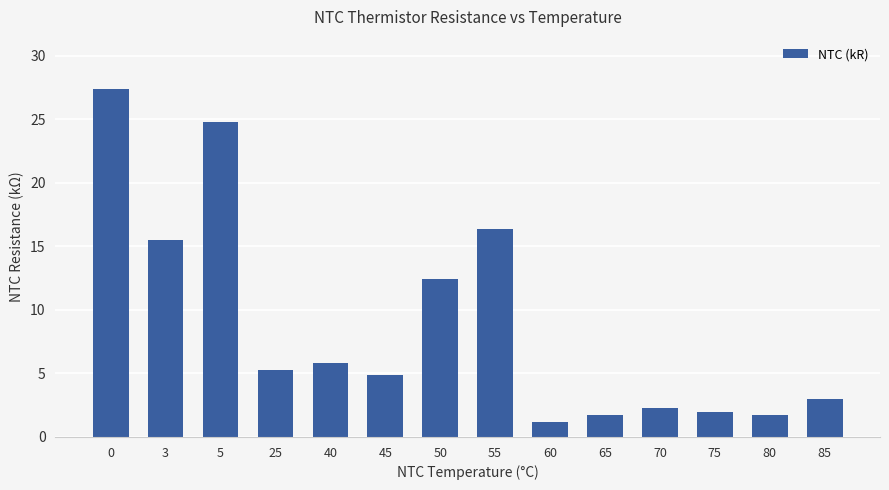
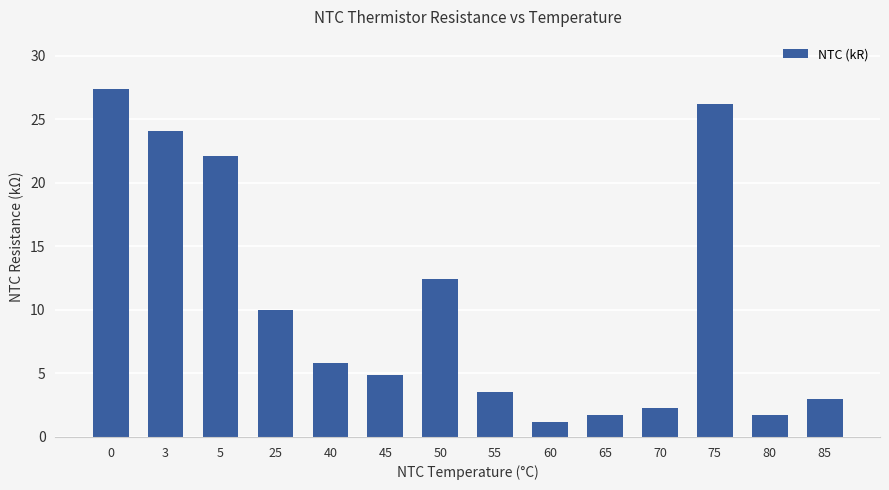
  {
    "0": 27.4,
-   "3": 15.5,
-   "5": 24.8,
-   "25": 5.3,
+   "3": 24.1,
+   "5": 22.1,
+   "25": 10.0,
    "40": 5.8,
    "45": 4.9,
    "50": 12.5,
-   "55": 16.4,
+   "55": 3.6,
    "60": 1.2,
    "65": 1.7,
    "70": 2.3,
-   "75": 2.0,
+   "75": 26.3,
    "80": 1.7,
    "85": 3.0
  }
